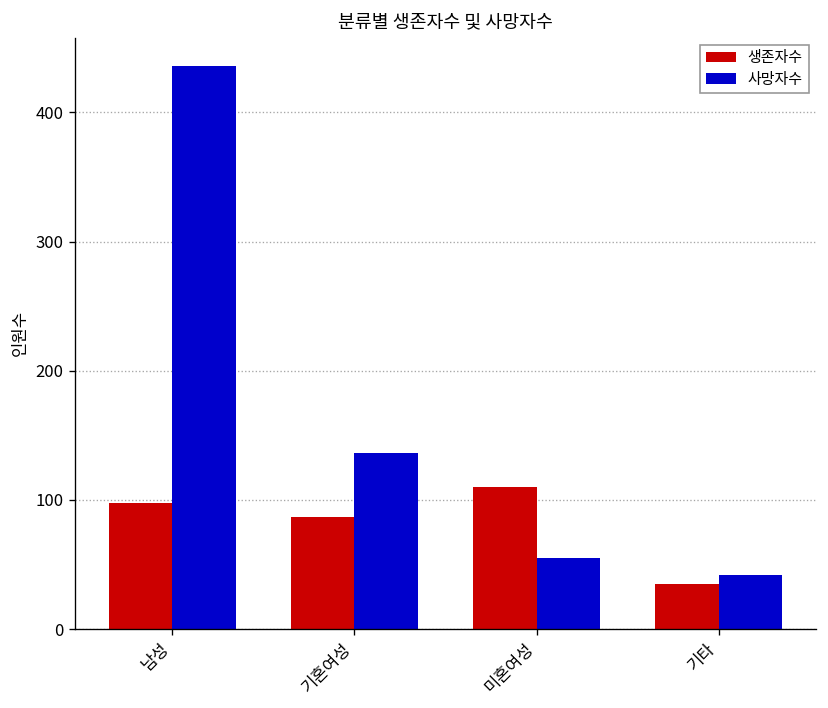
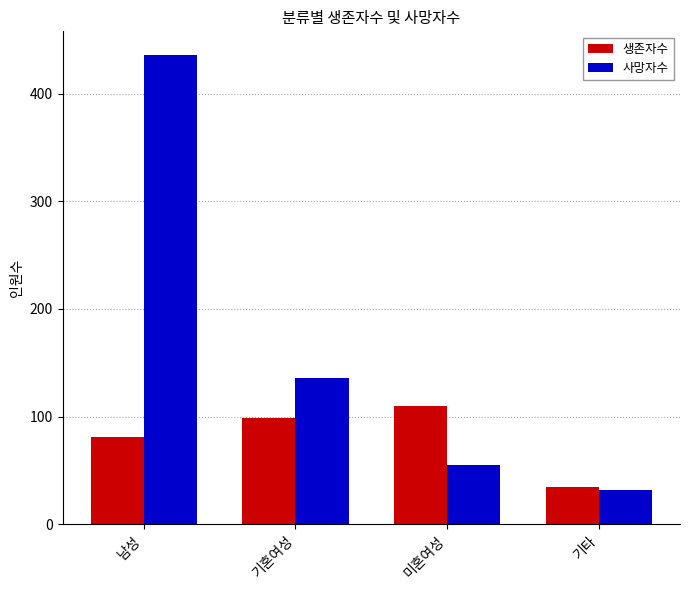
  {
    "생존자수": {
-     "남성": 98,
-     "기혼여성": 87,
+     "남성": 81,
+     "기혼여성": 99,
      "미혼여성": 110,
      "기타": 35
    },
    "사망자수": {
      "남성": 436,
      "기혼여성": 136,
      "미혼여성": 55,
-     "기타": 42
+     "기타": 32
    }
  }
